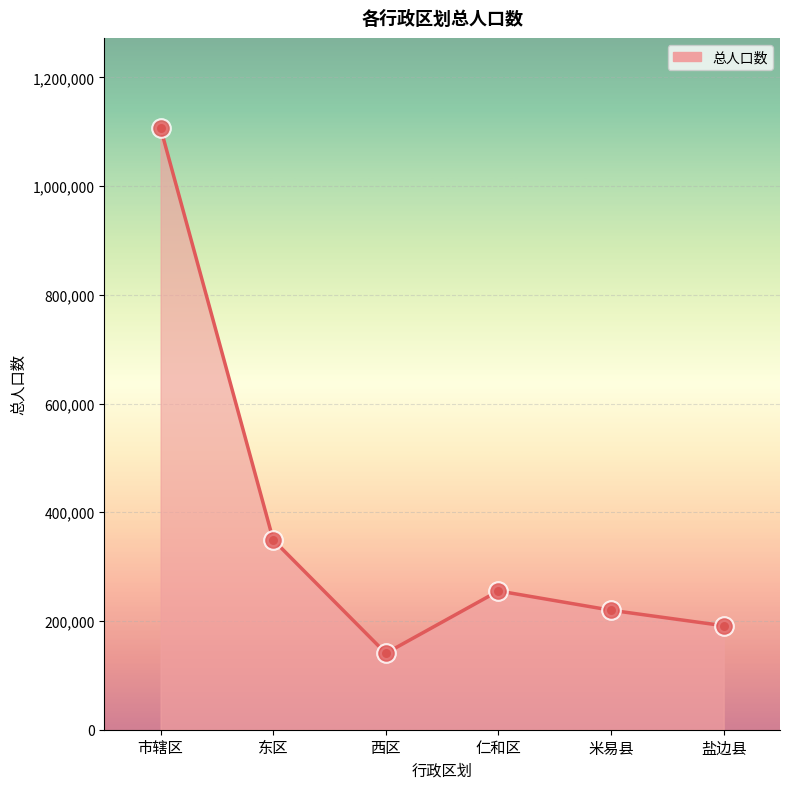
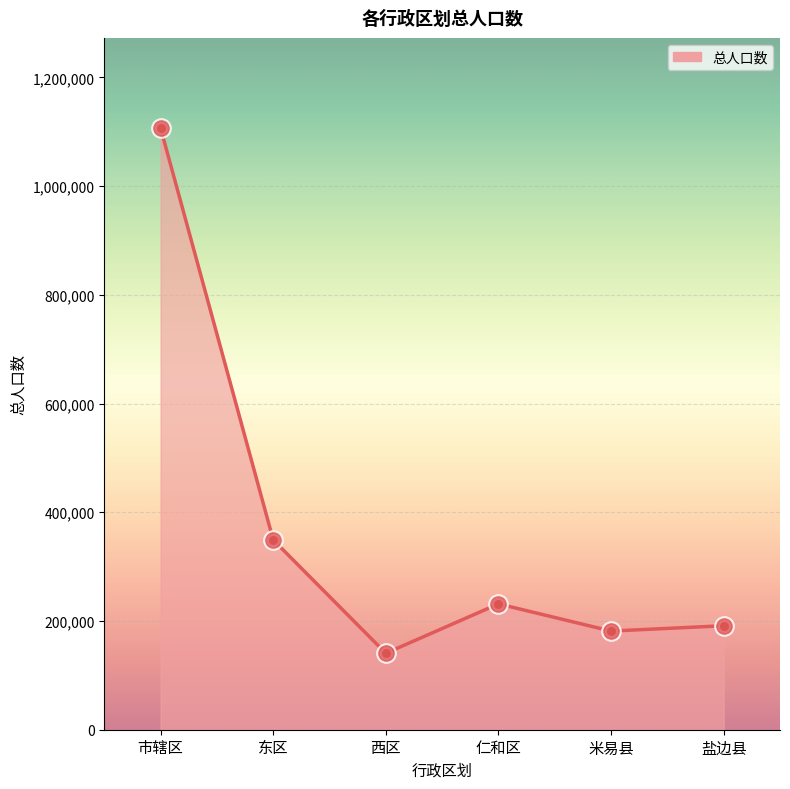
  {
    "总人口数": {
-     "仁和区": "260,000",
-     "米易县": "220,000"
+     "仁和区": "230,000",
+     "米易县": "180,000"
    }
  }
